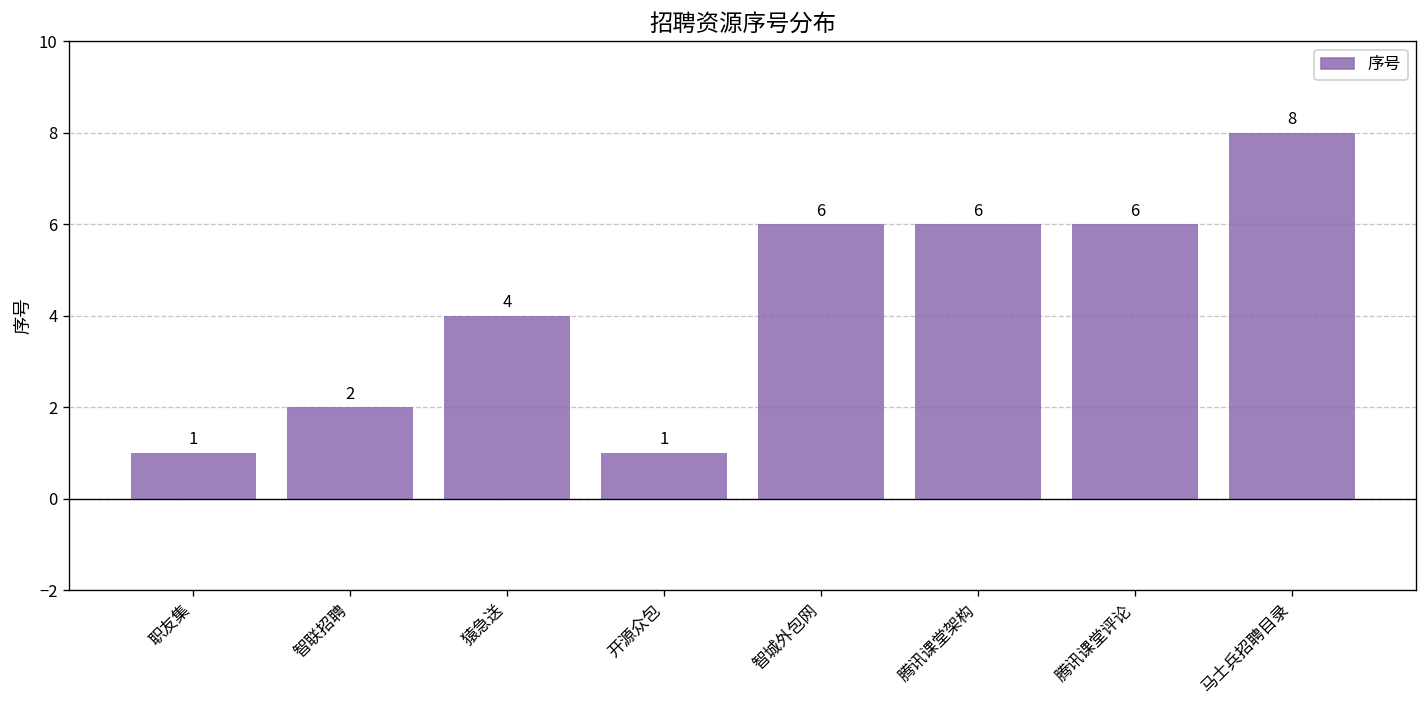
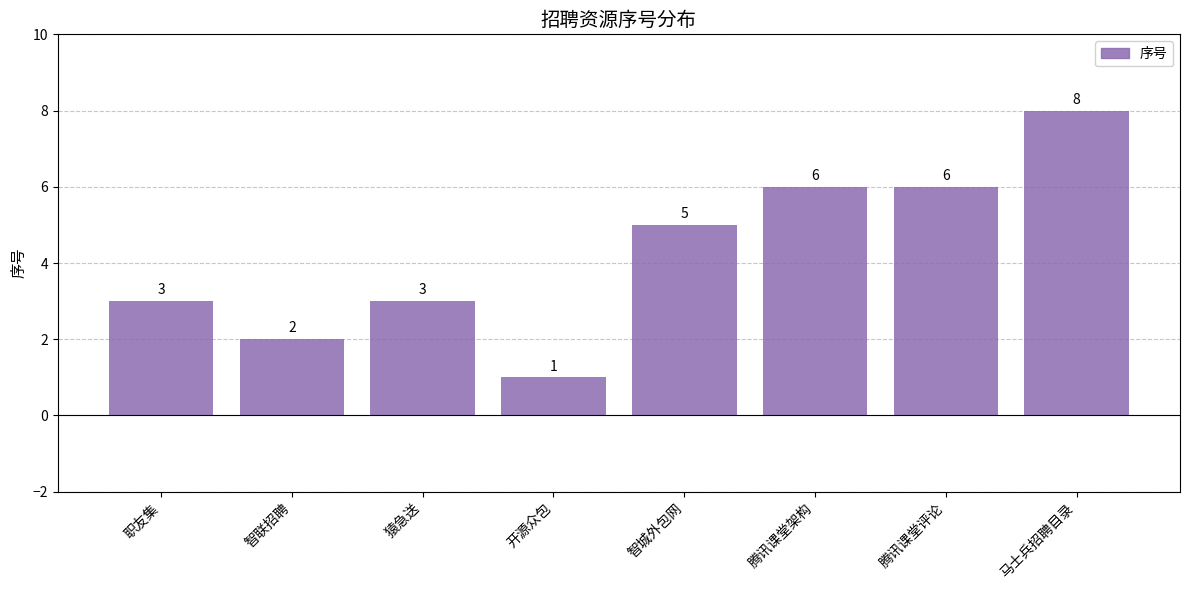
  {
-   "职友集": 1,
+   "职友集": 3,
    "智联招聘": 2,
-   "猿急送": 4,
+   "猿急送": 3,
    "开源众包": 1,
-   "智城外包网": 6,
+   "智城外包网": 5,
    "腾讯课堂架构": 6,
    "腾讯课堂评论": 6,
    "马士兵招聘目录": 8
  }
